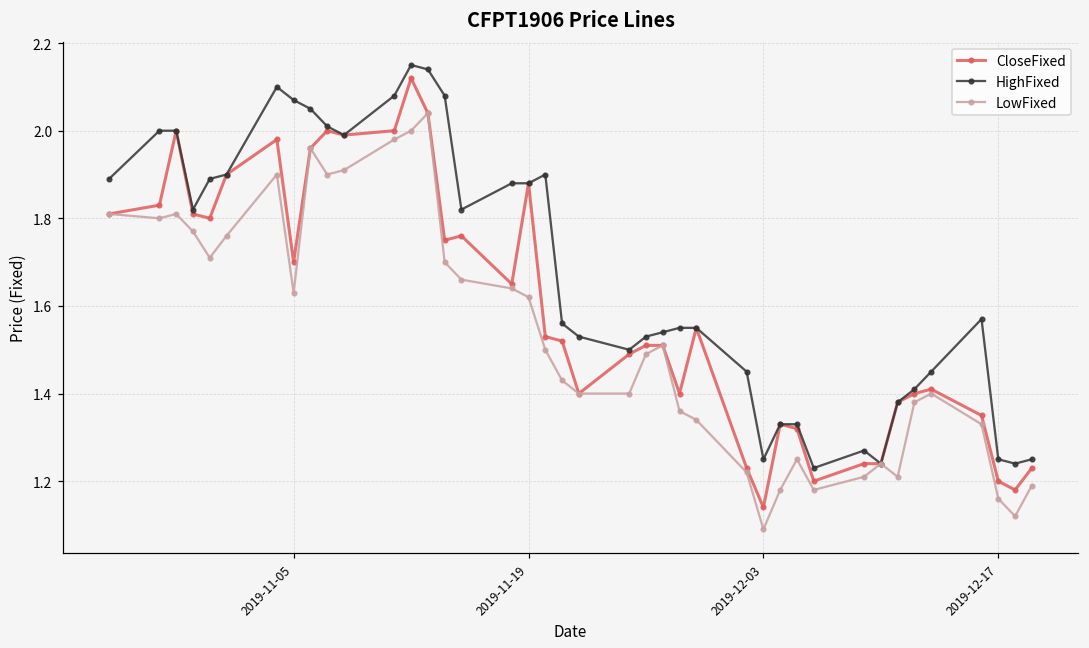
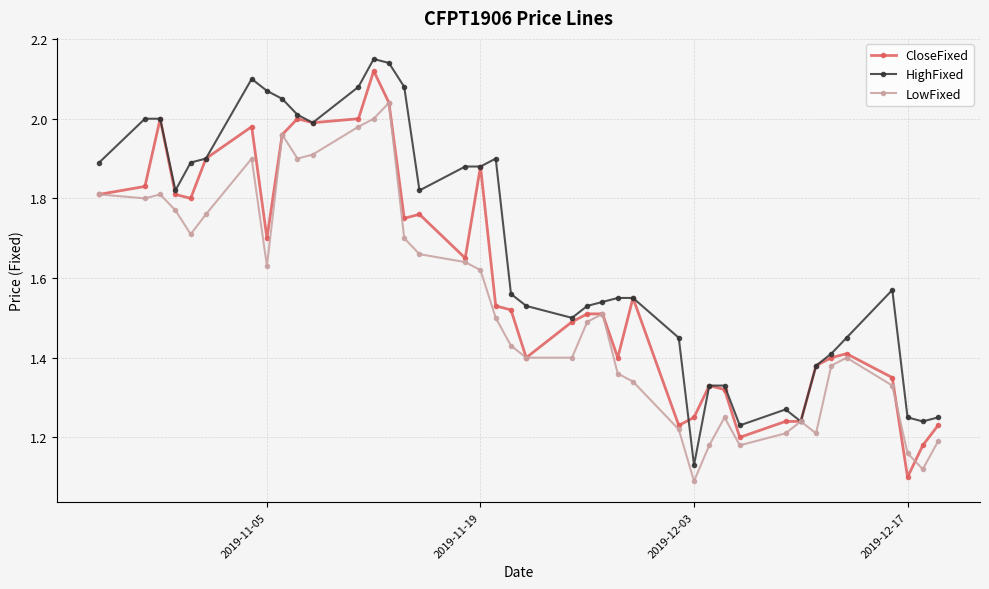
  {
    "CloseFixed": {
      "2019-11-05": 1.70,
-     "2019-12-03": 1.14,
-     "2019-12-17": 1.2
+     "2019-12-03": 1.25,
+     "2019-12-17": 1.1
    },
    "HighFixed": {
      "2019-11-05": 2.07,
-     "2019-12-03": 1.25,
+     "2019-12-03": 1.13,
      "2019-12-17": 1.25
    },
    "LowFixed": {
      "2019-11-05": 1.63,
      "2019-11-19": 1.62,
      "2019-12-03": 1.09,
      "2019-12-17": 1.16
    }
  }
